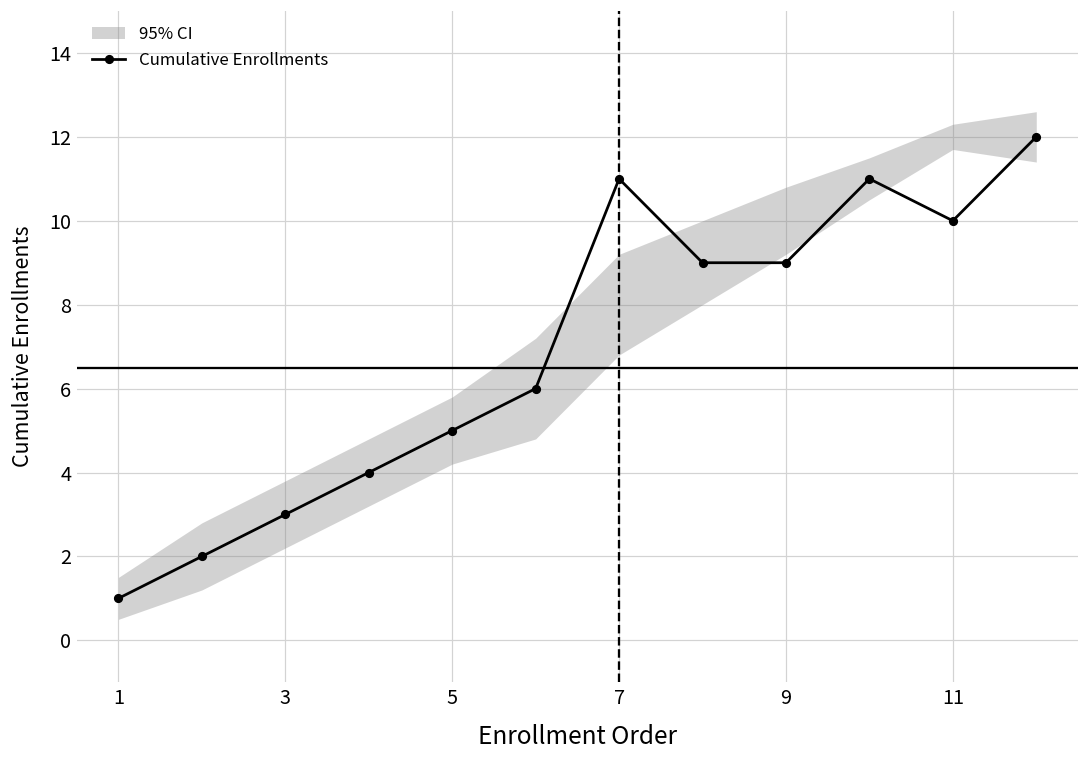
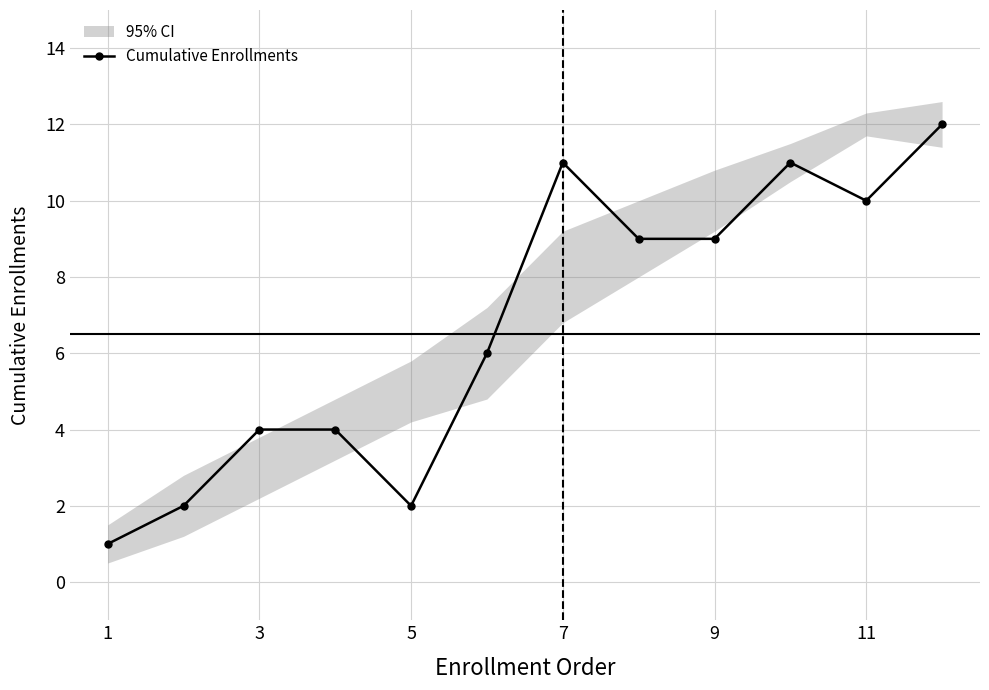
  {
    "Cumulative Enrollments": {
      "1": 1,
-     "3": 3,
-     "5": 5,
+     "3": 4,
+     "5": 2,
      "7": 11,
      "9": 9,
      "11": 10
    }
  }
